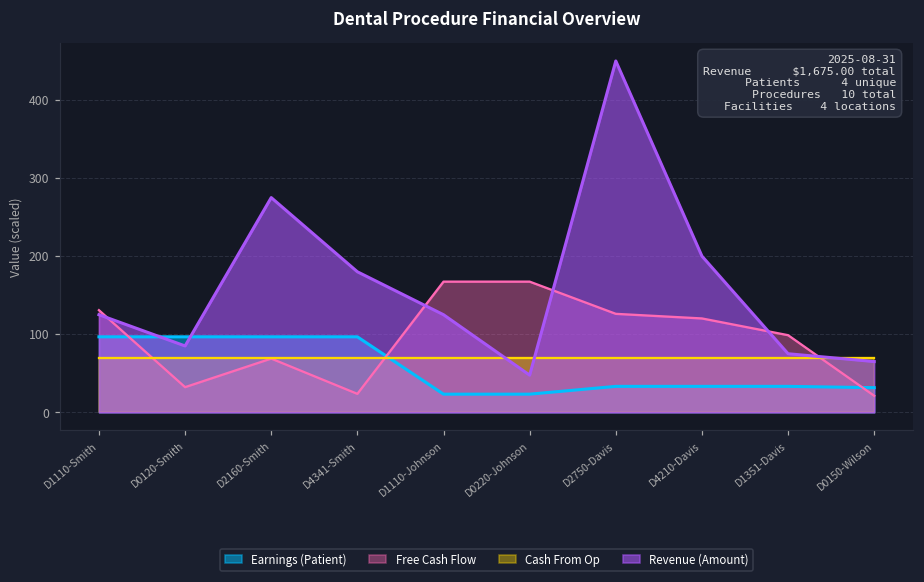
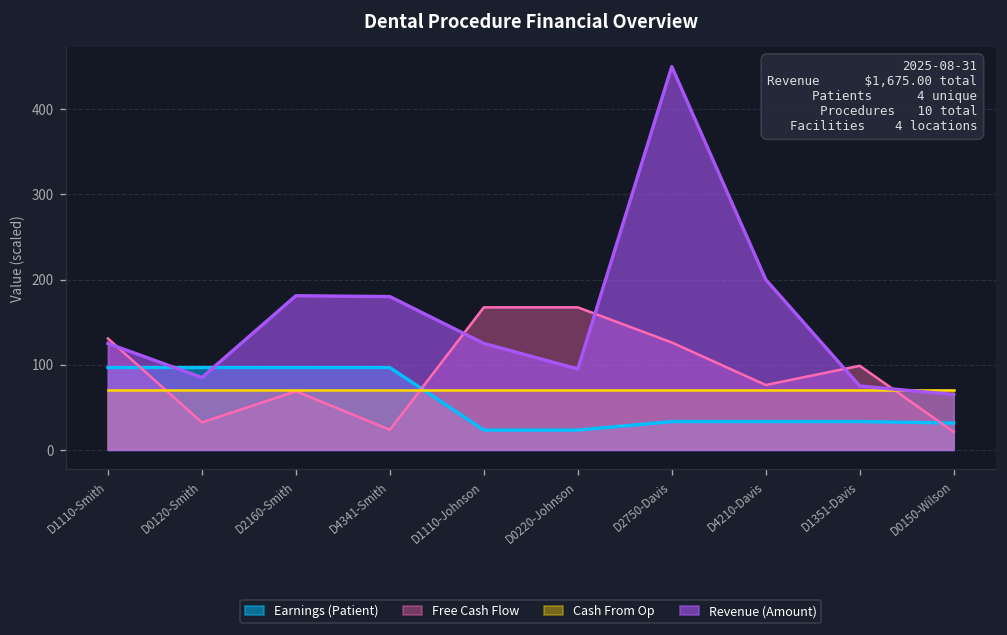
  {
    "Earnings (Patient)": {
      "D1110-Smith": 100,
      "D0120-Smith": 100,
      "D2160-Smith": 100,
      "D4341-Smith": 100,
      "D1110-Johnson": 20,
      "D0220-Johnson": 20,
      "D2750-Davis": 30,
      "D4210-Davis": 30,
      "D1351-Davis": 30,
      "D0150-Wilson": 30
    },
    "Free Cash Flow": {
      "D1110-Smith": 130,
      "D0120-Smith": 30,
      "D4341-Smith": 20,
      "D1110-Johnson": 170,
      "D0220-Johnson": 170,
      "D2750-Davis": 130,
-     "D4210-Davis": 120,
+     "D4210-Davis": 80,
      "D1351-Davis": 100,
      "D0150-Wilson": 20
    },
    "Cash From Op": {
      "D1110-Smith": 70,
      "D0120-Smith": 70,
      "D4341-Smith": 70,
      "D1110-Johnson": 70,
      "D0220-Johnson": 70,
      "D2750-Davis": 70,
      "D4210-Davis": 70,
      "D1351-Davis": 70,
      "D0150-Wilson": 70
    },
    "Revenue (Amount)": {
      "D1110-Smith": 130,
      "D0120-Smith": 90,
-     "D2160-Smith": 280,
+     "D2160-Smith": 180,
      "D4341-Smith": 180,
      "D1110-Johnson": 130,
-     "D0220-Johnson": 50,
+     "D0220-Johnson": 100,
      "D2750-Davis": 450,
      "D4210-Davis": 200,
      "D1351-Davis": 80,
      "D0150-Wilson": 70
    }
  }
